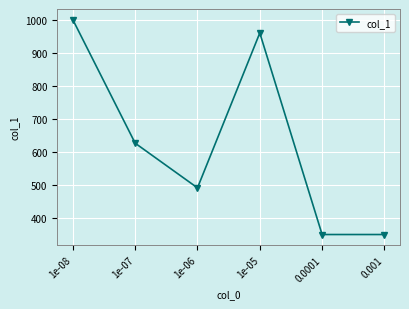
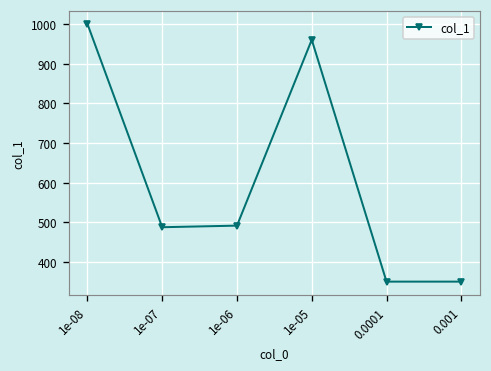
  {
    "1e-08": 1000,
-   "1e-07": 630,
+   "1e-07": 490,
    "1e-06": 490,
    "1e-05": 960,
    "0.0001": 350,
    "0.001": 350
  }
